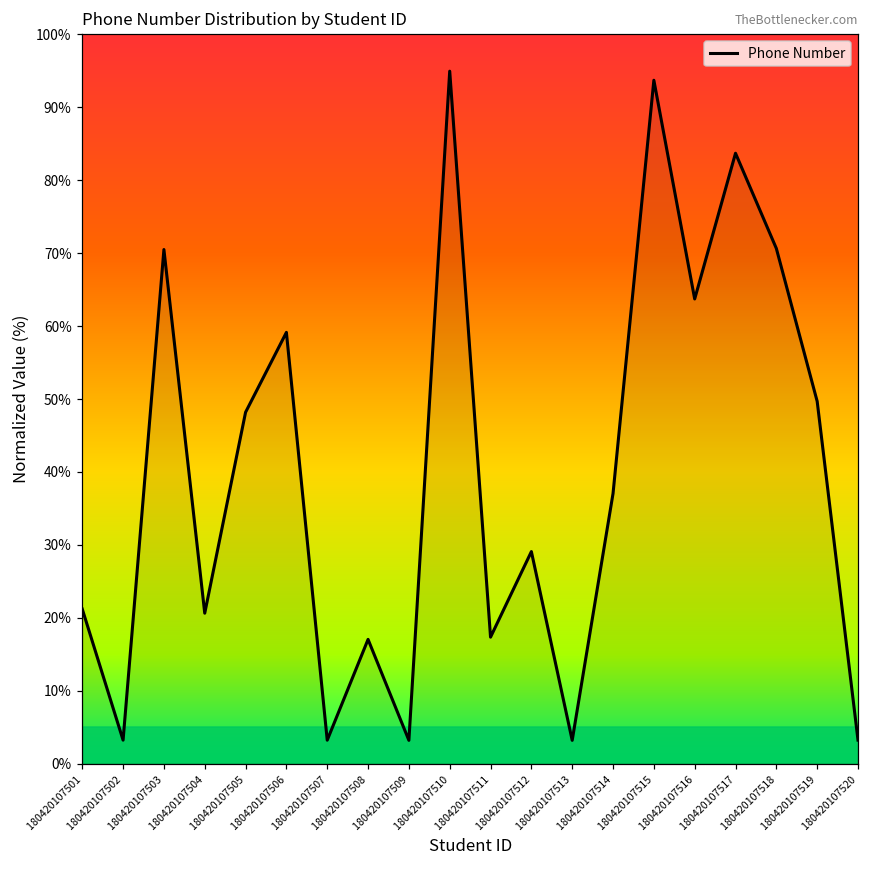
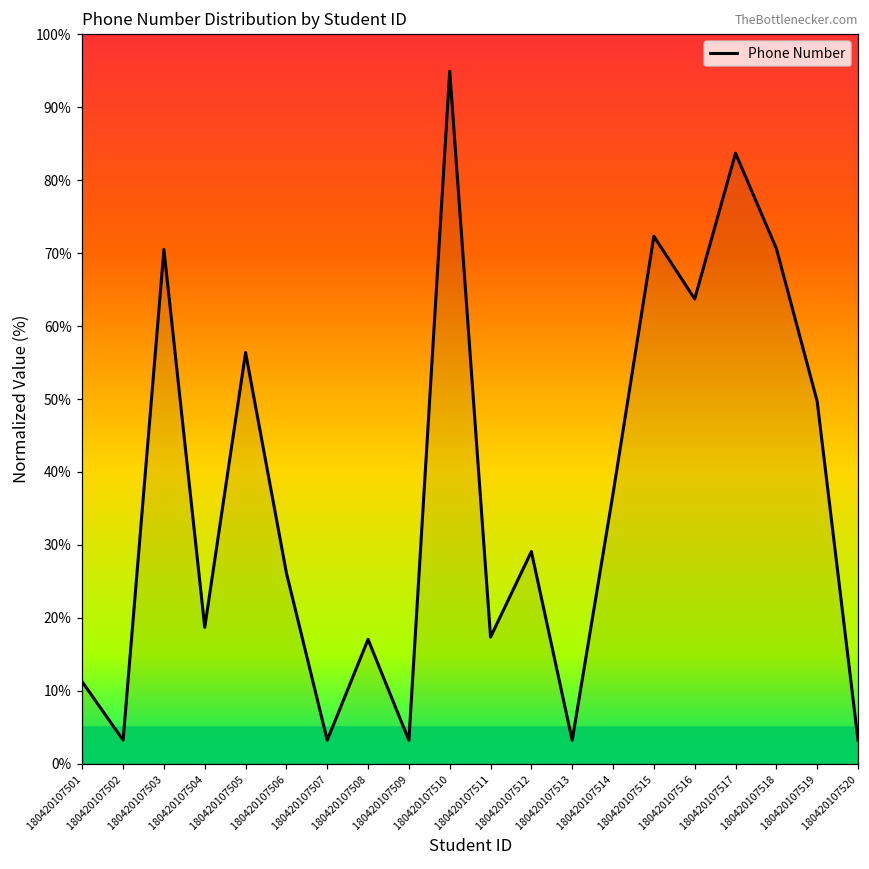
  {
-   "180420107501": "21%",
+   "180420107501": "11%",
    "180420107503": "71%",
-   "180420107504": "21%",
-   "180420107505": "48%",
-   "180420107506": "59%",
+   "180420107504": "19%",
+   "180420107505": "56%",
+   "180420107506": "26%",
    "180420107508": "17%",
    "180420107510": "95%",
    "180420107511": "17%",
    "180420107512": "29%",
    "180420107514": "37%",
-   "180420107515": "94%",
+   "180420107515": "72%",
    "180420107516": "64%",
    "180420107517": "84%",
    "180420107518": "71%",
    "180420107519": "50%"
  }
